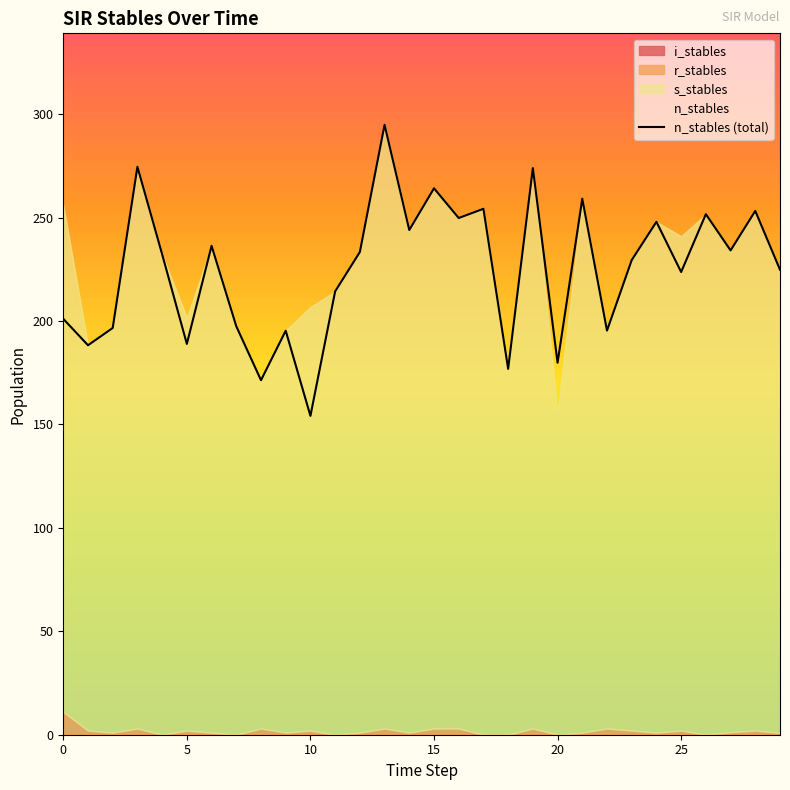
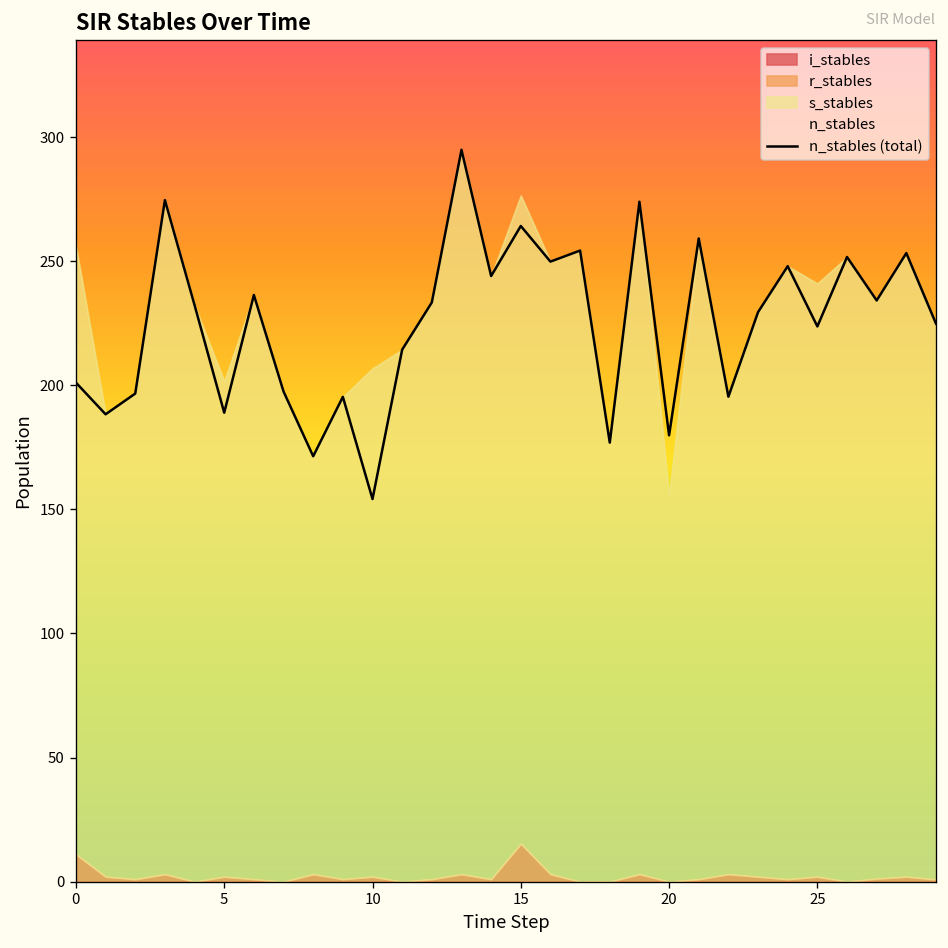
  {
    "i_stables": {
      "0": 0,
      "5": 0,
      "10": 0,
      "15": 0,
      "25": 0
    },
    "r_stables": {
      "0": 11,
      "5": 2,
      "10": 2,
-     "15": 3,
+     "15": 15,
      "25": 2
    },
    "s_stables": {
      "0": 245,
      "5": 200,
      "10": 205,
      "20": 156,
      "25": 239
    },
    "n_stables": {
      "0": 201,
      "5": 189,
      "10": 154,
      "20": 180,
      "25": 224
    }
  }
